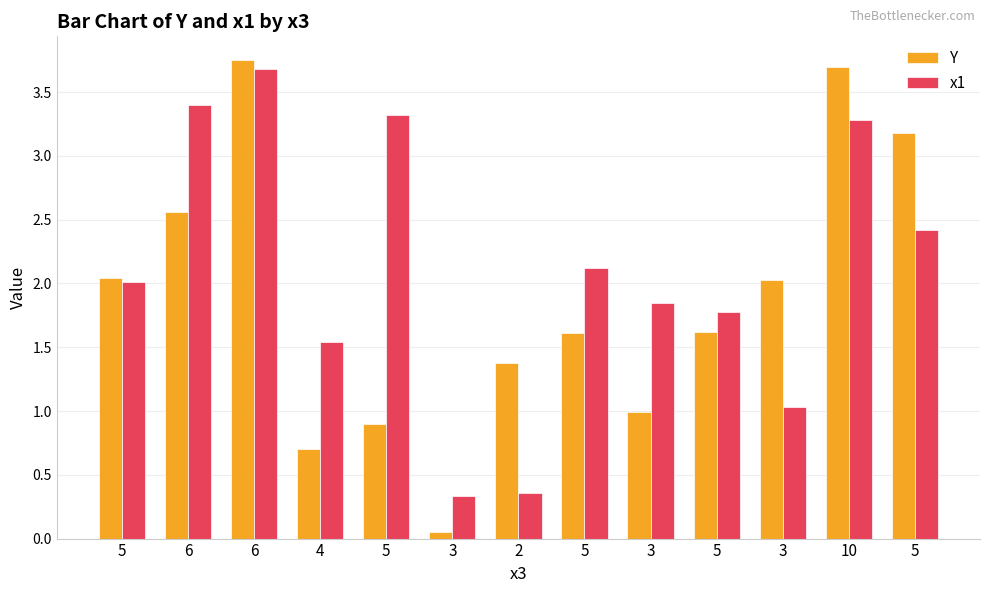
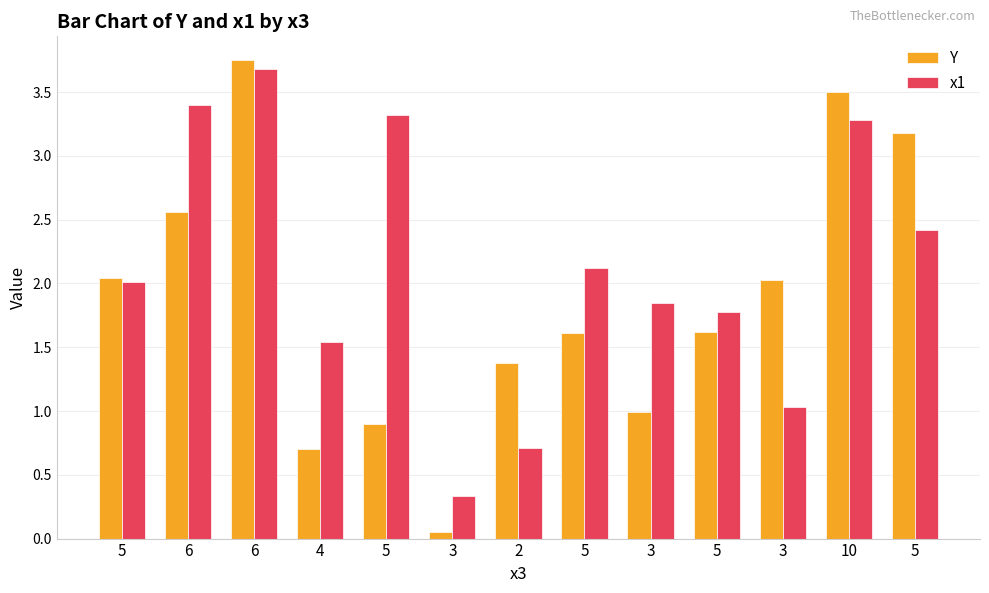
  {
    "Y": {
      "4": 0.7,
      "2": 1.38,
-     "10": 3.7
+     "10": 3.5
    },
    "x1": {
      "4": 1.54,
-     "2": 0.36,
+     "2": 0.71,
      "10": 3.28
    }
  }
